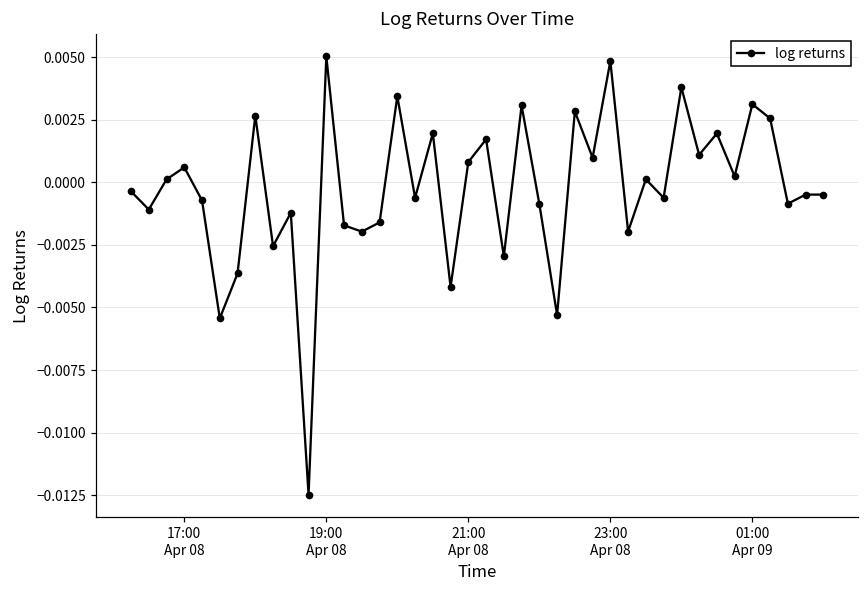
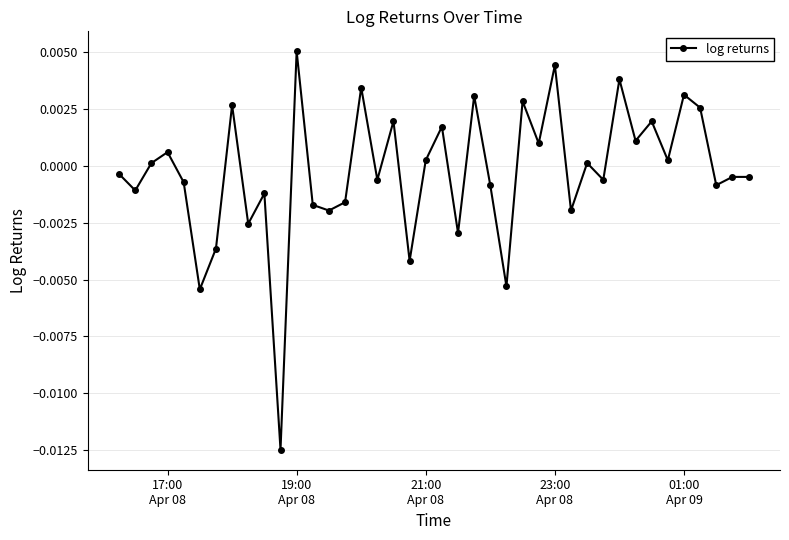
  {
    "17:00 Apr 08": 0.0006,
    "19:00 Apr 08": 0.0050,
-   "21:00 Apr 08": 0.0008,
-   "23:00 Apr 08": 0.0049,
+   "21:00 Apr 08": 0.0002,
+   "23:00 Apr 08": 0.0044,
    "01:00 Apr 09": 0.0031
  }
